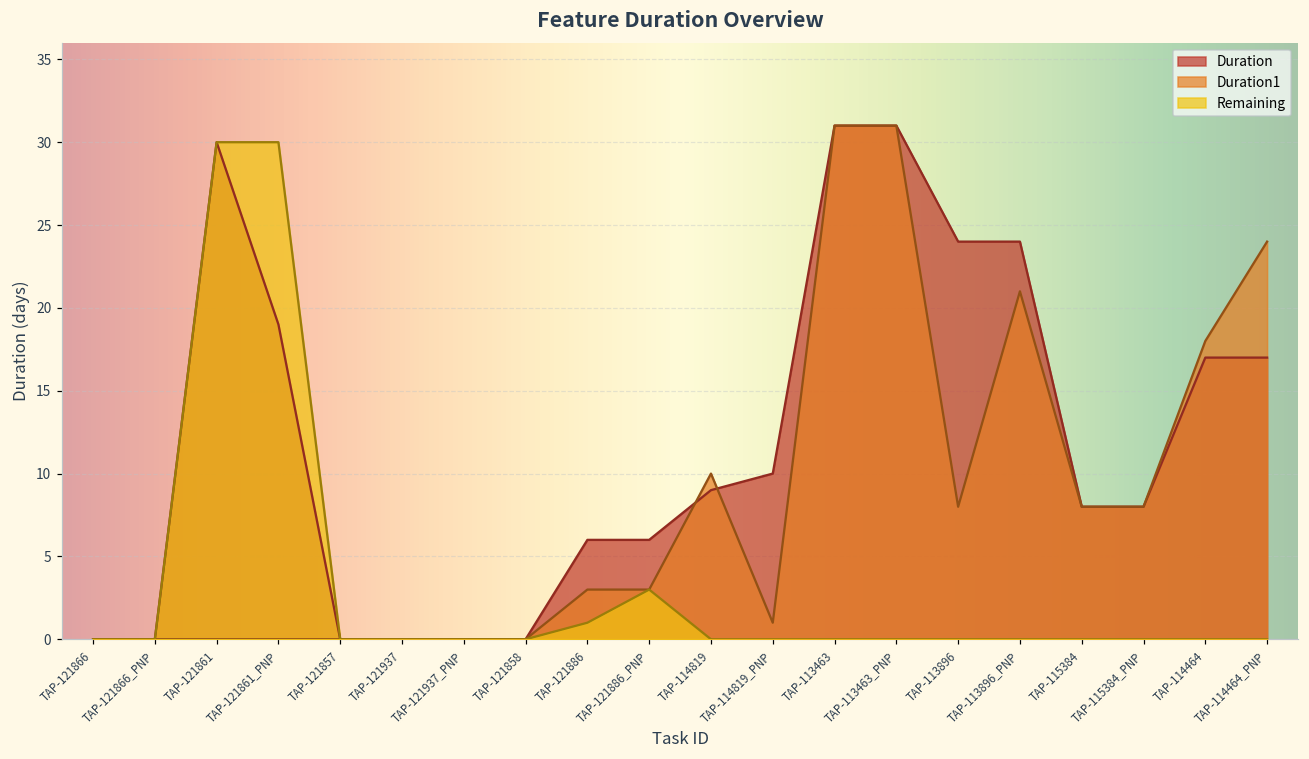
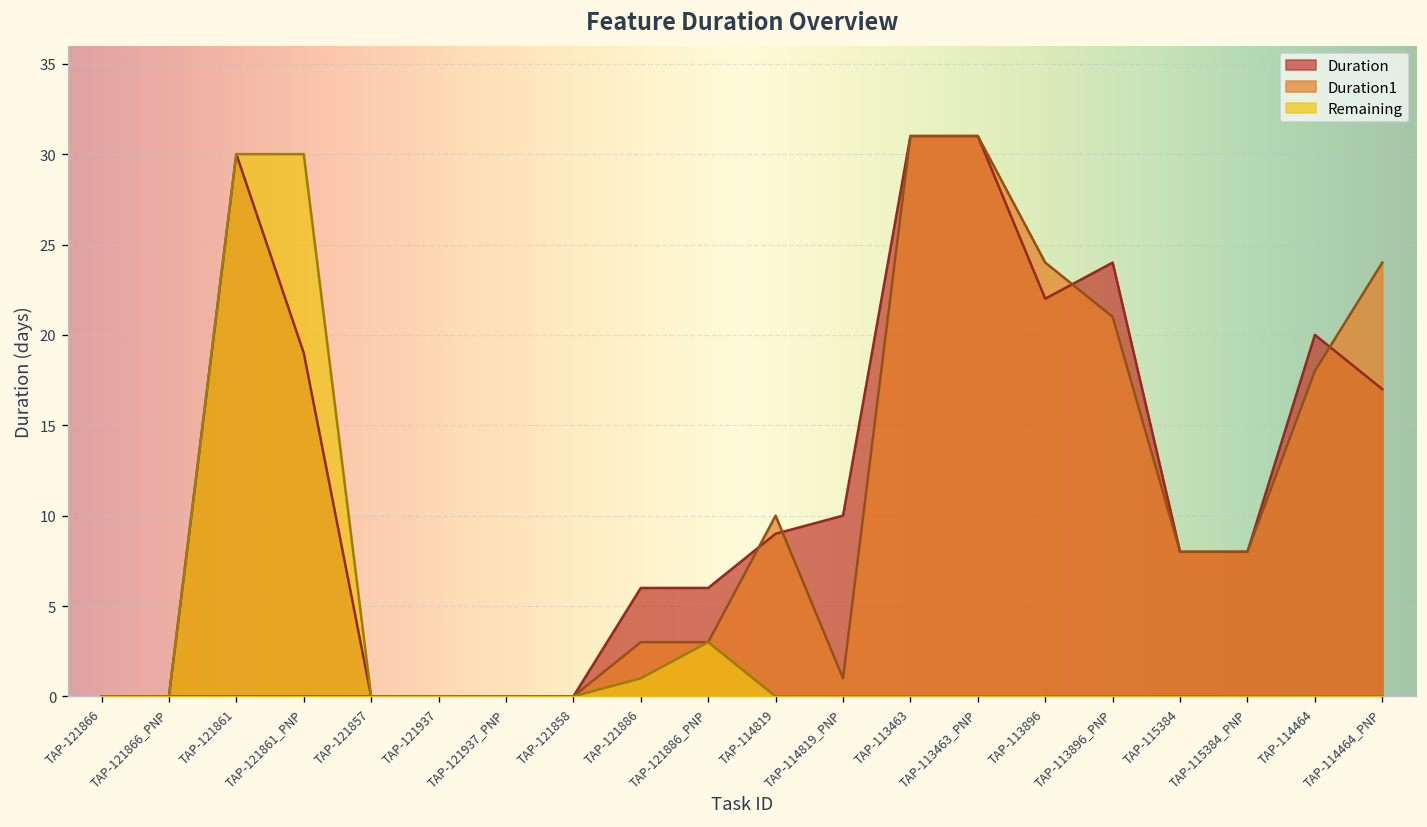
  {
    "Duration": {
      "TAP-121861_PNP": 19,
      "TAP-121886": 6,
      "TAP-121886_PNP": 6,
      "TAP-114819": 9,
      "TAP-114819_PNP": 10,
-     "TAP-113896": 24,
+     "TAP-113896": 22,
      "TAP-113896_PNP": 24,
-     "TAP-114464": 17,
+     "TAP-114464": 20,
      "TAP-114464_PNP": 17
    },
    "Duration1": {
      "TAP-121861": 0,
      "TAP-121861_PNP": 0,
      "TAP-121886": 3,
      "TAP-114819": 10,
      "TAP-114819_PNP": 1,
-     "TAP-113896": 8,
+     "TAP-113896": 24,
      "TAP-113896_PNP": 21,
      "TAP-114464": 18,
      "TAP-114464_PNP": 24
    },
    "Remaining": {
      "TAP-121861_PNP": 30,
      "TAP-121886": 1,
      "TAP-114819": 0,
      "TAP-114819_PNP": 0,
      "TAP-113463": 0,
      "TAP-113463_PNP": 0,
      "TAP-113896": 0,
      "TAP-113896_PNP": 0,
      "TAP-115384": 0,
      "TAP-115384_PNP": 0,
      "TAP-114464": 0,
      "TAP-114464_PNP": 0
    }
  }
